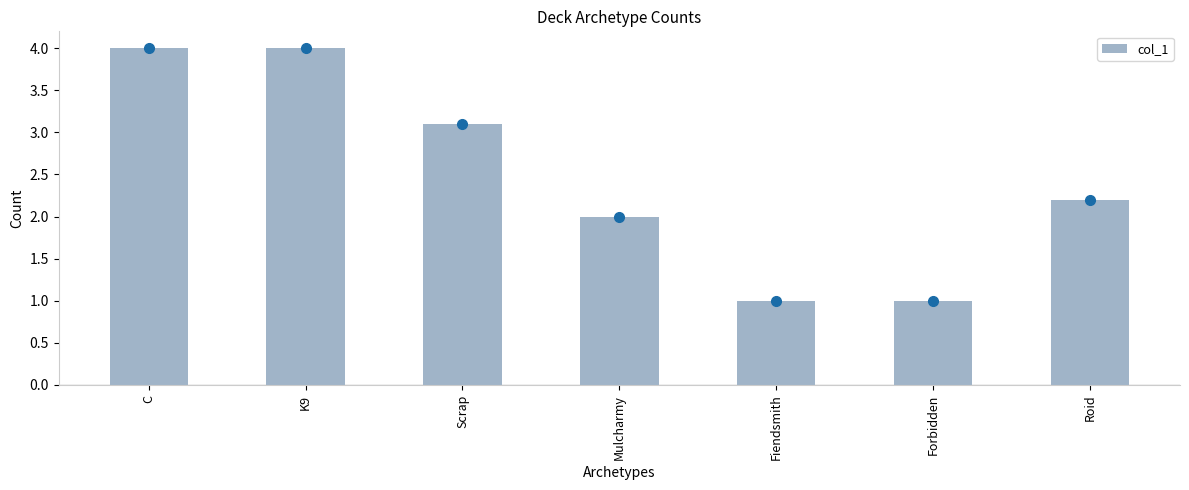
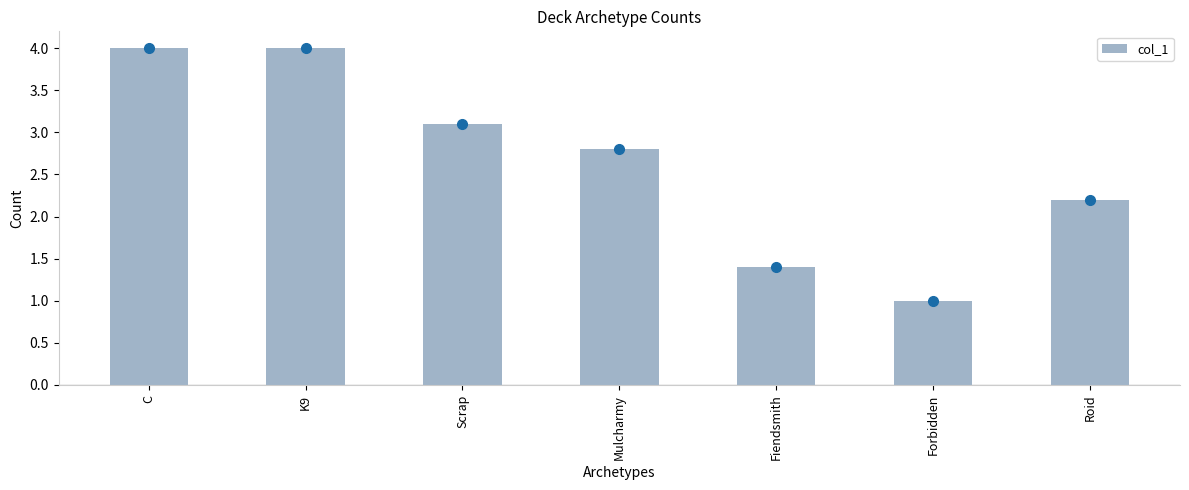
  {
    "col_1": {
      "C": 4.0,
      "K9": 4.0,
      "Scrap": 3.1,
-     "Mulcharmy": 2.0,
-     "Fiendsmith": 1.0,
+     "Mulcharmy": 2.8,
+     "Fiendsmith": 1.4,
      "Forbidden": 1.0,
      "Roid": 2.2
    }
  }
